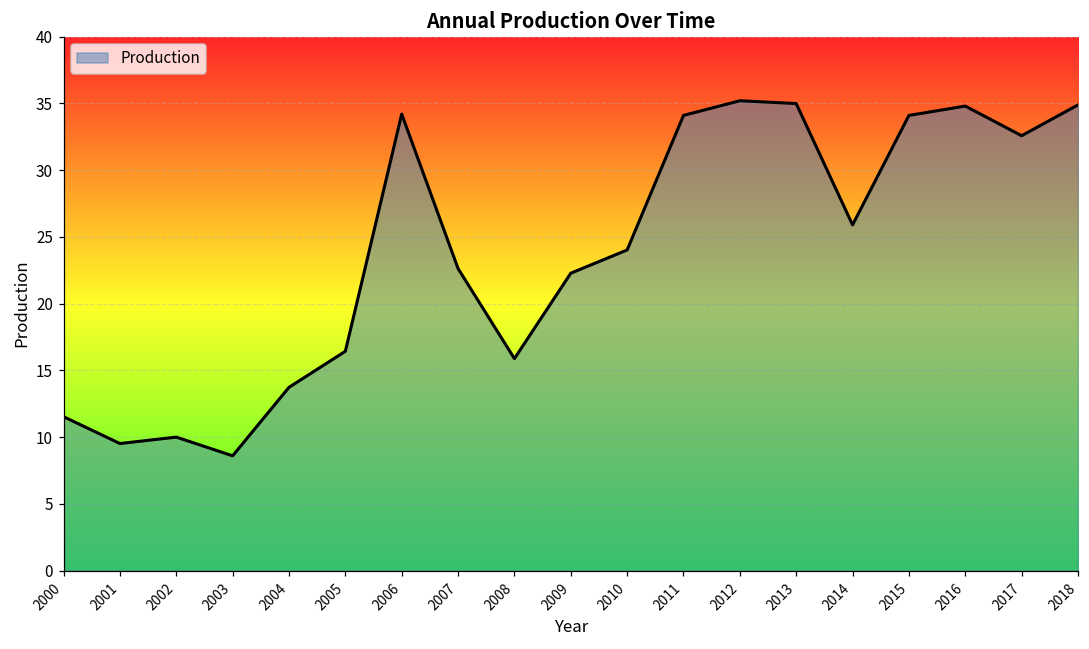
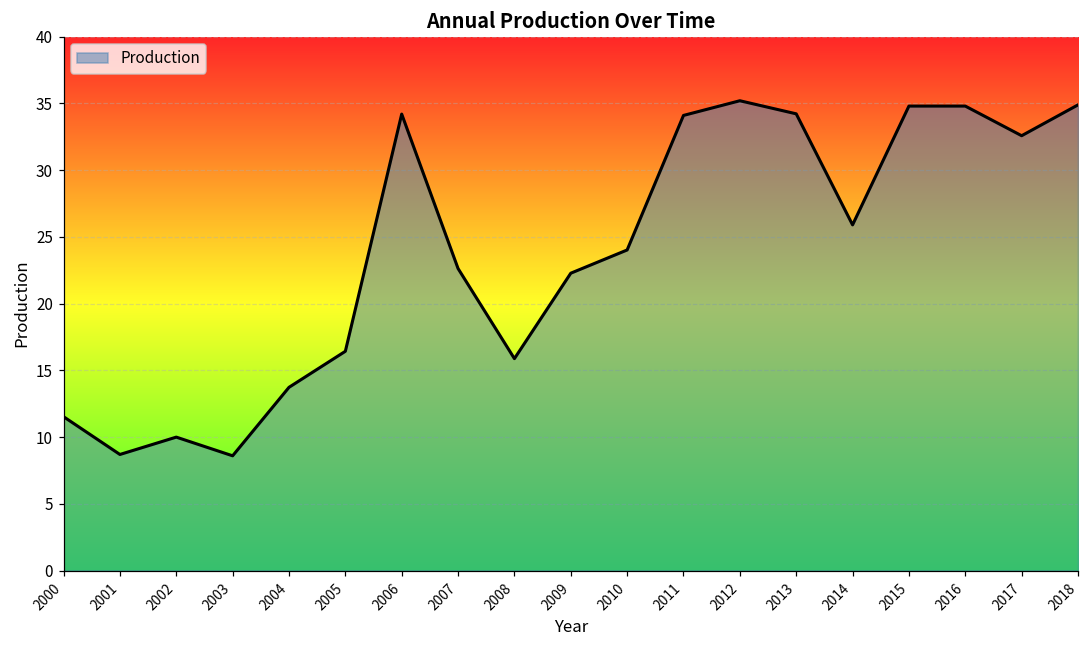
  {
    "2000": 11.5,
-   "2001": 9.5,
+   "2001": 8.7,
    "2002": 10.0,
    "2003": 8.6,
    "2004": 13.7,
    "2005": 16.4,
    "2006": 34.2,
    "2007": 22.6,
    "2008": 15.9,
    "2009": 22.3,
    "2010": 24.0,
    "2011": 34.1,
    "2012": 35.2,
-   "2013": 35.0,
+   "2013": 34.2,
    "2014": 25.9,
-   "2015": 34.1,
+   "2015": 34.8,
    "2016": 34.8,
    "2017": 32.6,
    "2018": 34.9
  }
